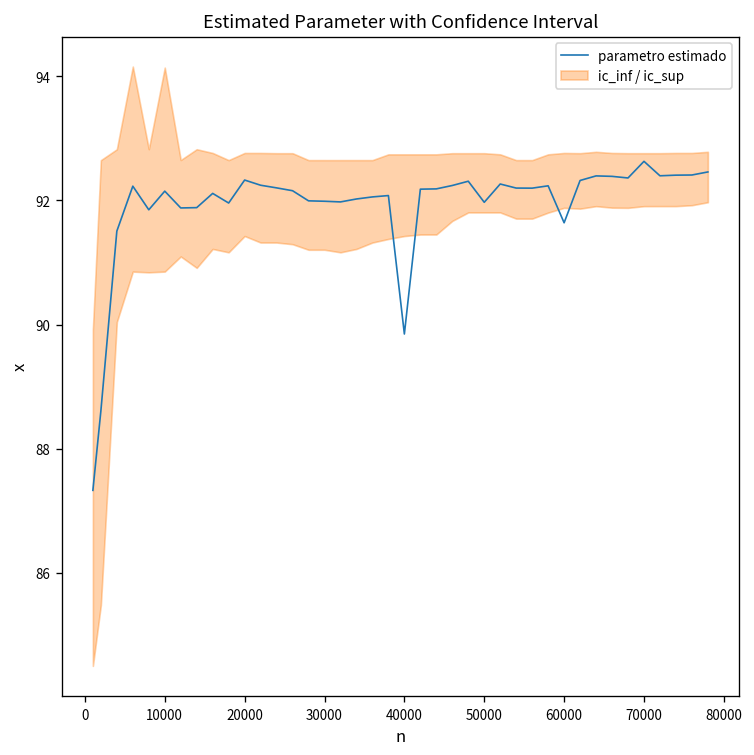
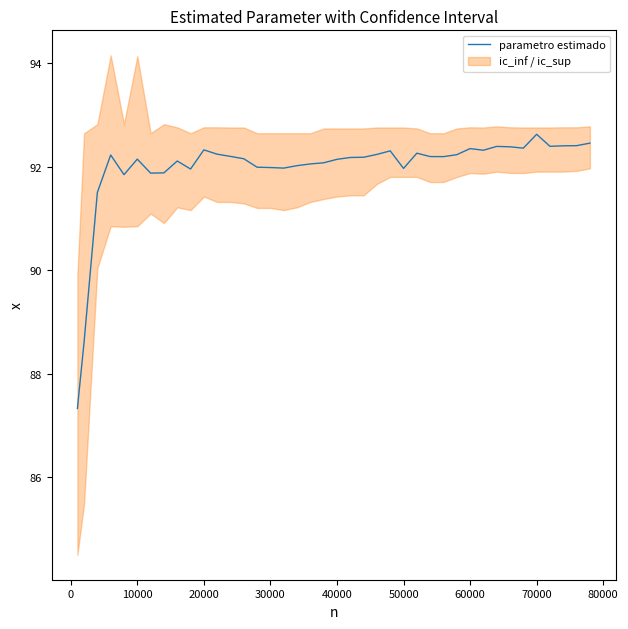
  {
    "parametro estimado": {
      "10000": 92.1,
      "20000": 92.3,
      "30000": 92.0,
-     "40000": 89.8,
+     "40000": 92.1,
      "50000": 92.0,
-     "60000": 91.6,
+     "60000": 92.4,
      "70000": 92.6
    }
  }
